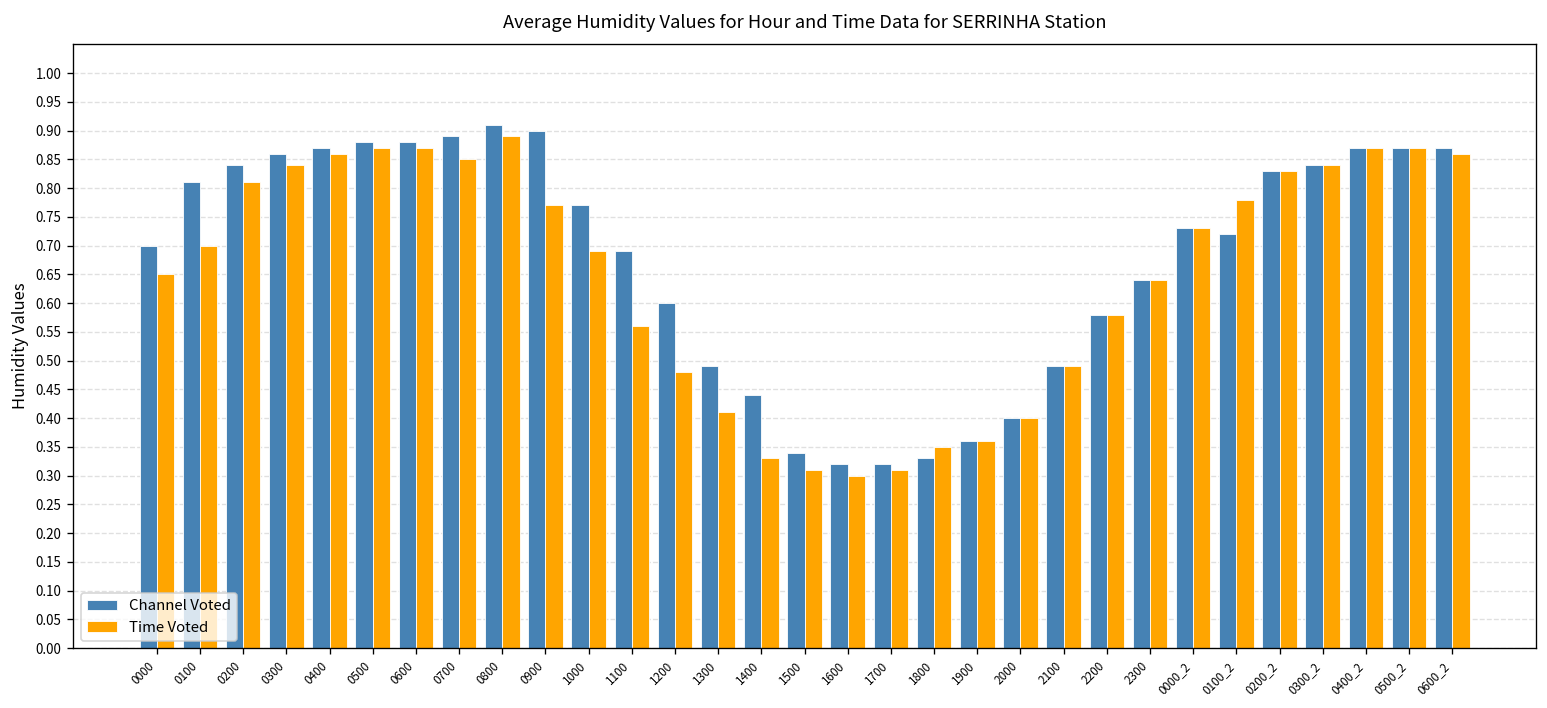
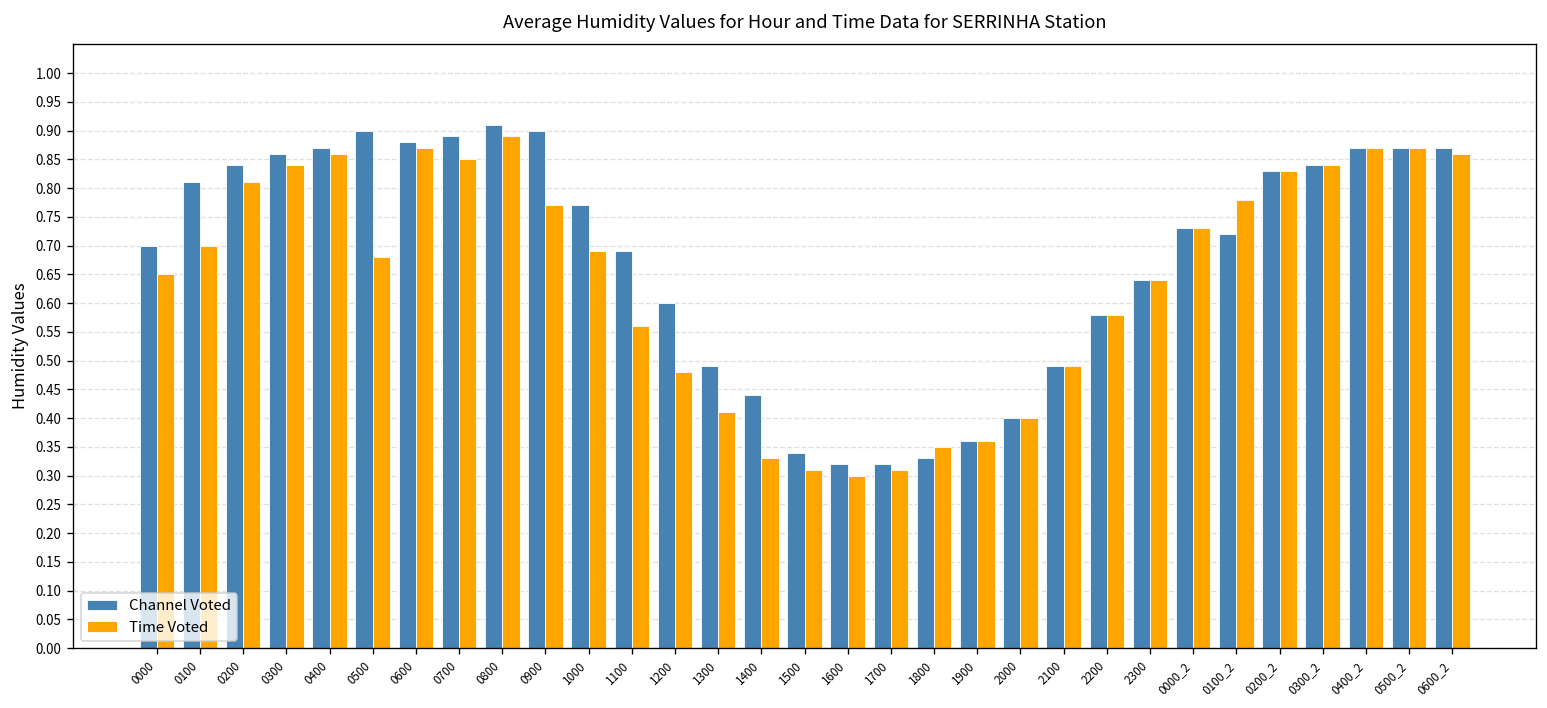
  {
    "Channel Voted": {
      "0000": 0.70,
      "0100": 0.81,
      "0200": 0.84,
      "0300": 0.86,
      "0400": 0.87,
-     "0500": 0.88,
+     "0500": 0.90,
      "0600": 0.88,
      "0700": 0.89,
      "0800": 0.91,
      "0900": 0.90,
      "1000": 0.77,
      "1100": 0.69,
      "1200": 0.60,
      "1300": 0.49,
      "1400": 0.44,
      "1500": 0.34,
      "1600": 0.32,
      "1700": 0.32,
      "1800": 0.33,
      "1900": 0.36,
      "2000": 0.40,
      "2100": 0.49,
      "2200": 0.58,
      "2300": 0.64,
      "0000_2": 0.73,
      "0100_2": 0.72,
      "0200_2": 0.83,
      "0300_2": 0.84,
      "0400_2": 0.87,
      "0500_2": 0.87,
      "0600_2": 0.87
    },
    "Time Voted": {
      "0000": 0.65,
      "0100": 0.70,
      "0200": 0.81,
      "0300": 0.84,
      "0400": 0.86,
-     "0500": 0.87,
+     "0500": 0.68,
      "0600": 0.87,
      "0700": 0.85,
      "0800": 0.89,
      "0900": 0.77,
      "1000": 0.69,
      "1100": 0.56,
      "1200": 0.48,
      "1300": 0.41,
      "1400": 0.33,
      "1500": 0.31,
      "1600": 0.30,
      "1700": 0.31,
      "1800": 0.35,
      "1900": 0.36,
      "2000": 0.40,
      "2100": 0.49,
      "2200": 0.58,
      "2300": 0.64,
      "0000_2": 0.73,
      "0100_2": 0.78,
      "0200_2": 0.83,
      "0300_2": 0.84,
      "0400_2": 0.87,
      "0500_2": 0.87,
      "0600_2": 0.86
    }
  }
